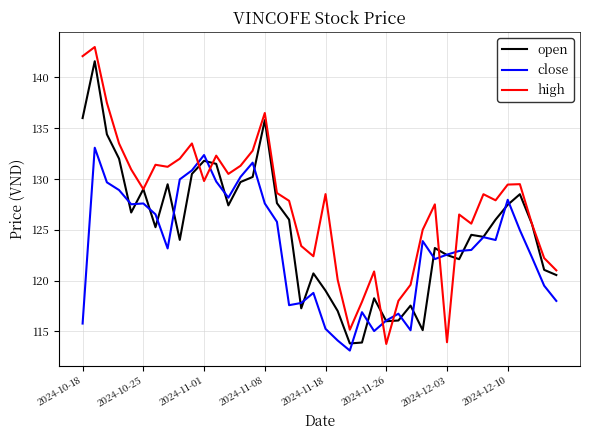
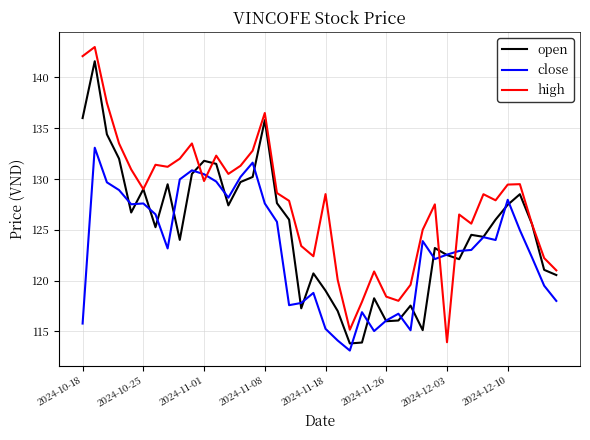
  {
    "open": {
      "2024-10-18": 136.0,
      "2024-11-01": 131.8,
      "2024-11-08": 135.8,
      "2024-11-18": 119.0,
      "2024-12-10": 127.5
    },
    "close": {
      "2024-10-18": 115.8,
      "2024-10-25": 127.6,
-     "2024-11-01": 132.4,
+     "2024-11-01": 130.5,
      "2024-11-08": 127.6,
      "2024-11-18": 115.2,
      "2024-12-10": 128.0
    },
    "high": {
      "2024-10-18": 142.1,
      "2024-11-01": 129.8,
      "2024-11-08": 136.5,
      "2024-11-18": 128.5,
-     "2024-11-26": 113.8,
+     "2024-11-26": 118.4,
      "2024-12-03": 113.9,
      "2024-12-10": 129.5
    }
  }
